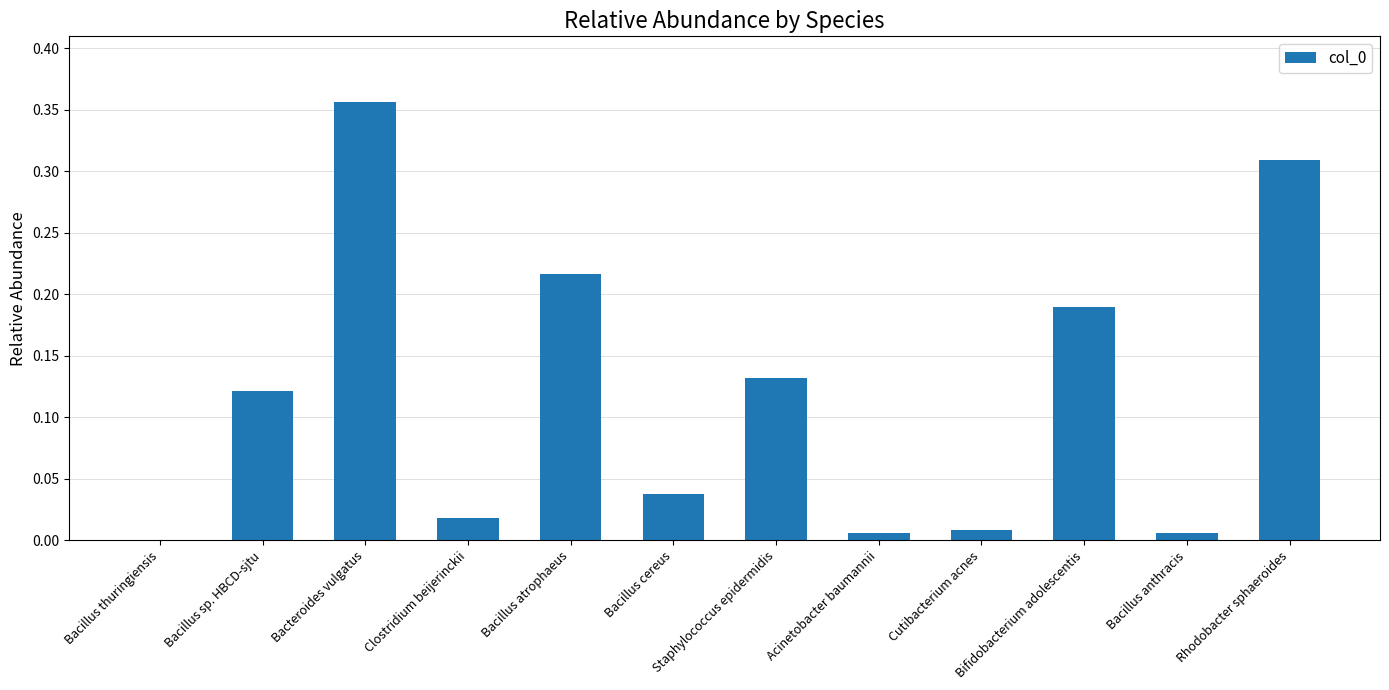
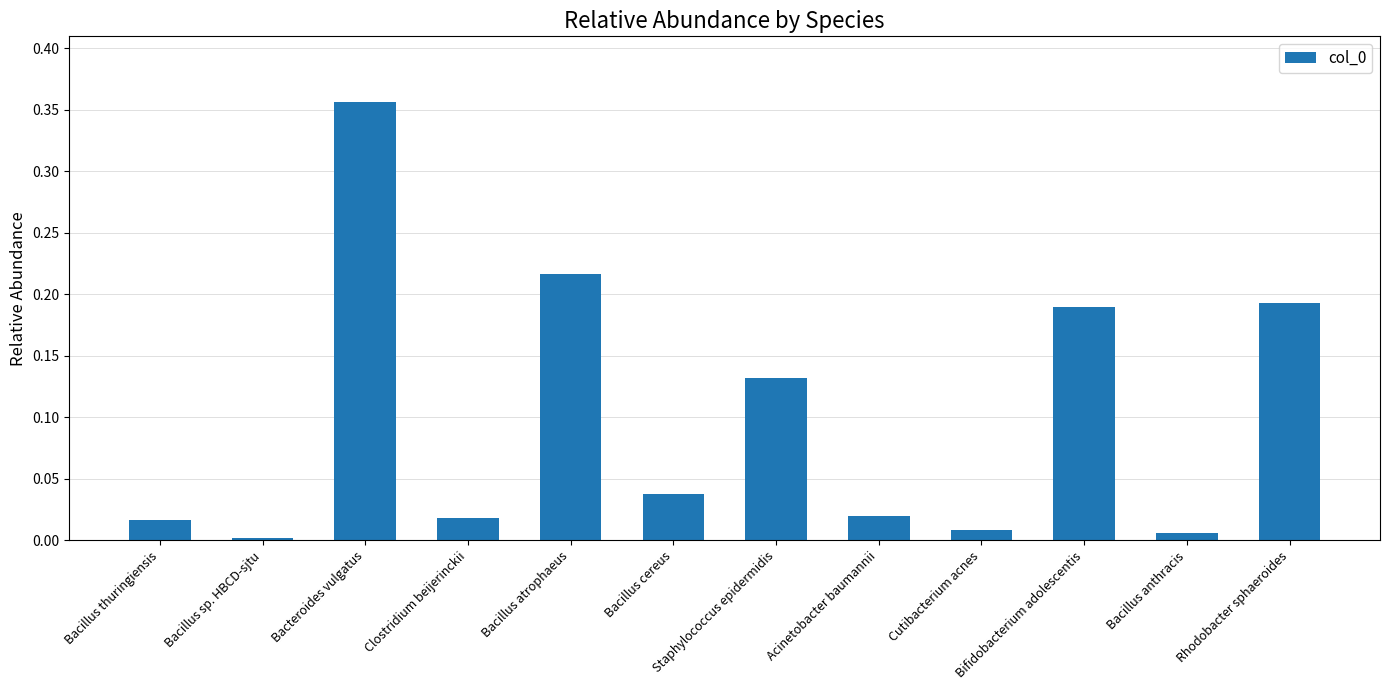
  {
-   "Bacillus thuringiensis": 0.000,
-   "Bacillus sp. HBCD-sjtu": 0.121,
+   "Bacillus thuringiensis": 0.016,
+   "Bacillus sp. HBCD-sjtu": 0.001,
    "Bacteroides vulgatus": 0.356,
    "Clostridium beijerinckii": 0.018,
    "Bacillus atrophaeus": 0.216,
    "Bacillus cereus": 0.038,
    "Staphylococcus epidermidis": 0.132,
-   "Acinetobacter baumannii": 0.006,
+   "Acinetobacter baumannii": 0.020,
    "Cutibacterium acnes": 0.009,
    "Bifidobacterium adolescentis": 0.190,
    "Bacillus anthracis": 0.006,
-   "Rhodobacter sphaeroides": 0.309
+   "Rhodobacter sphaeroides": 0.193
  }
